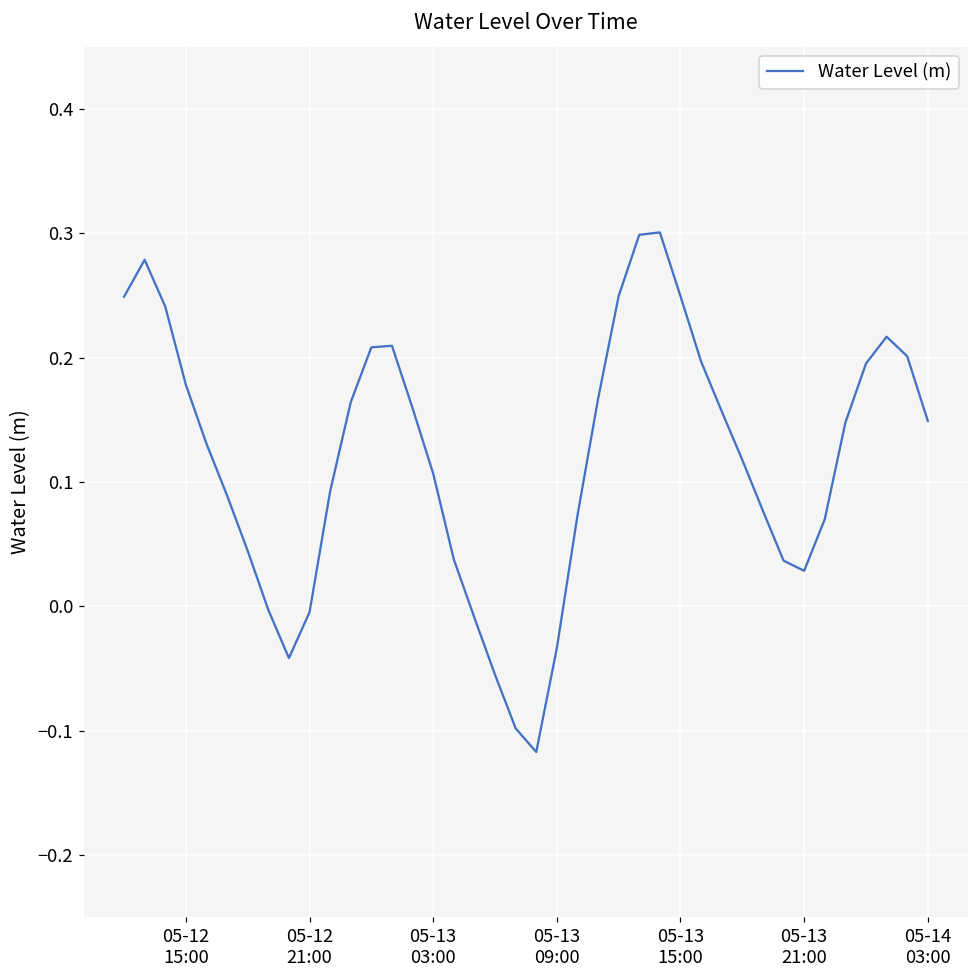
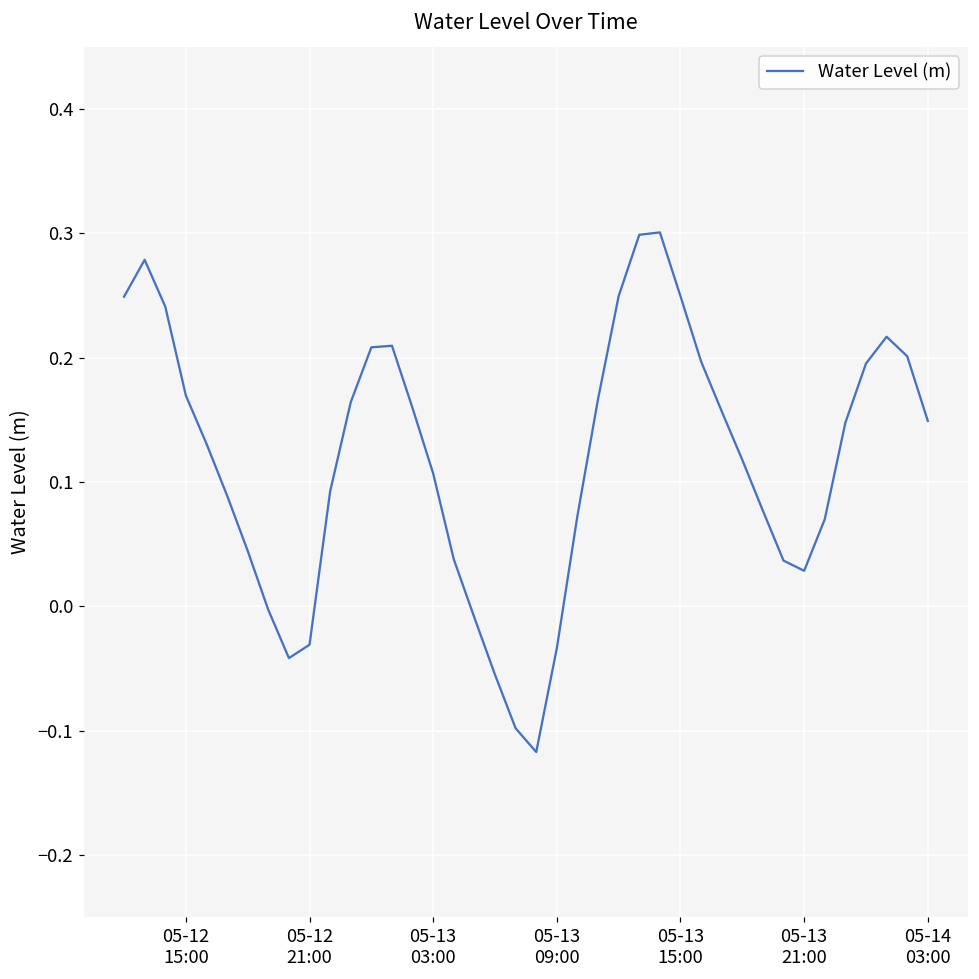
  {
-   "05-12 15:00": 0.178,
-   "05-12 21:00": -0.005,
+   "05-12 15:00": 0.170,
+   "05-12 21:00": -0.031,
    "05-13 03:00": 0.107,
    "05-13 09:00": -0.034,
    "05-13 15:00": 0.249,
    "05-13 21:00": 0.029,
    "05-14 03:00": 0.149
  }
